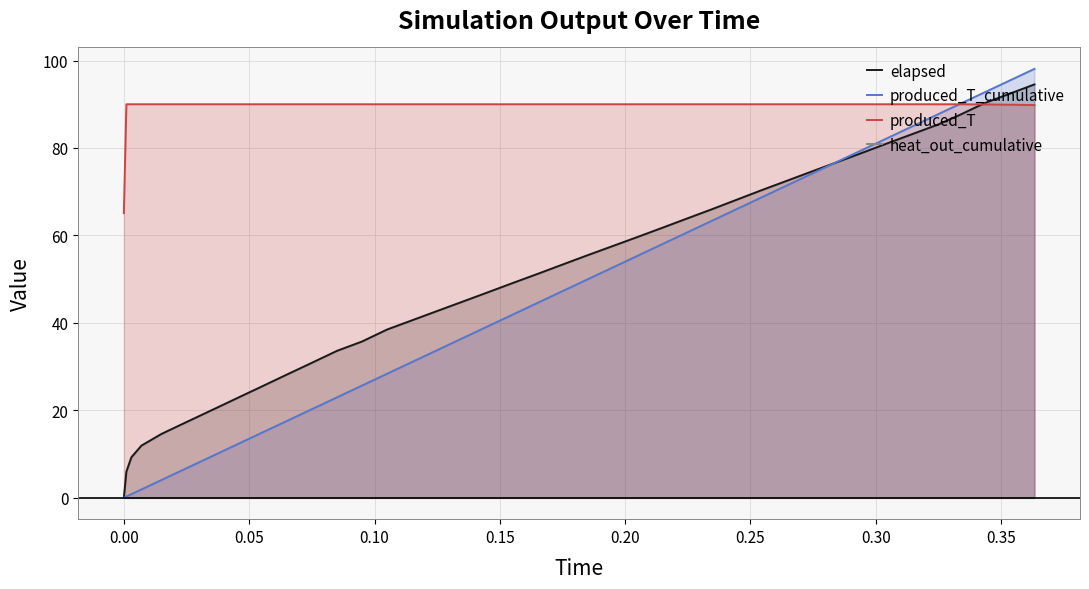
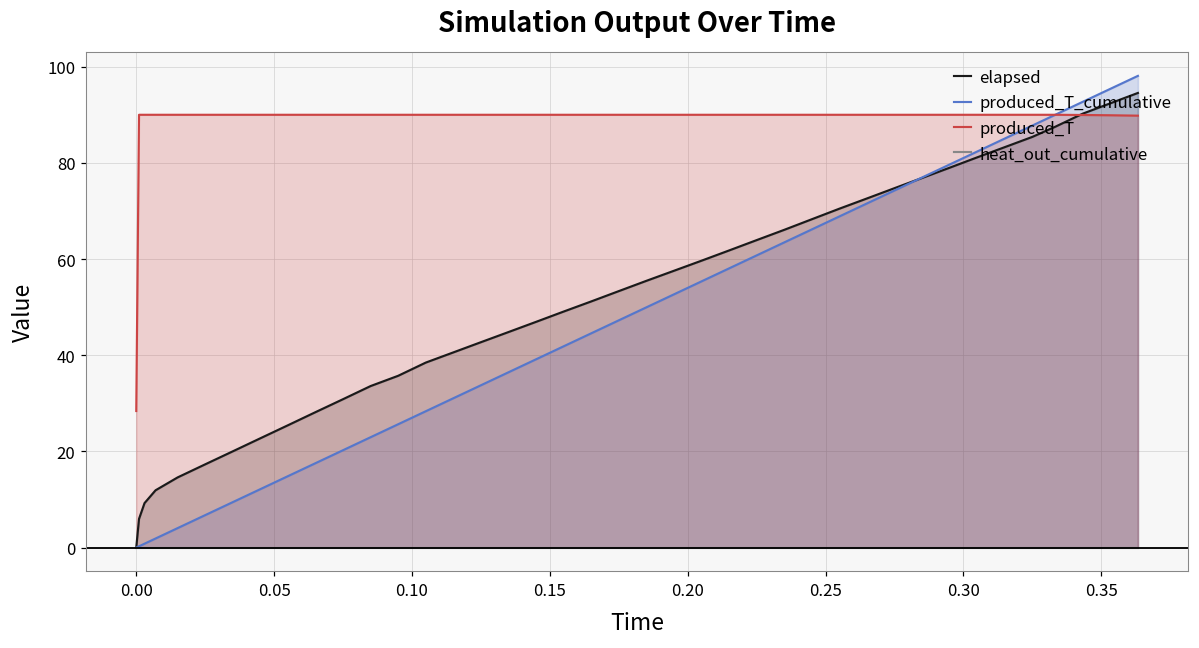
  {
    "produced_T": {
-     "0.00": 65
+     "0.00": 28
    }
  }
